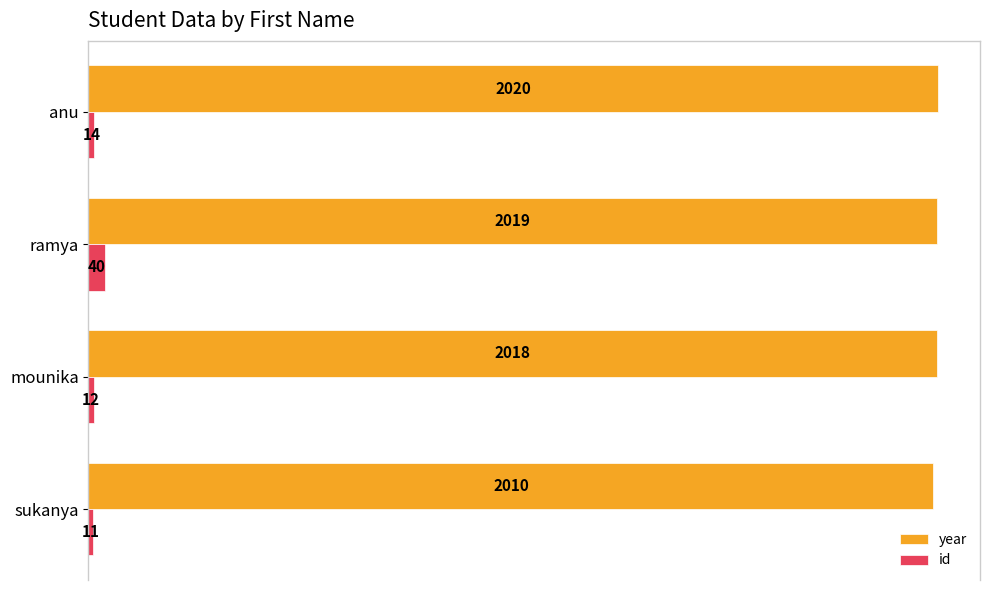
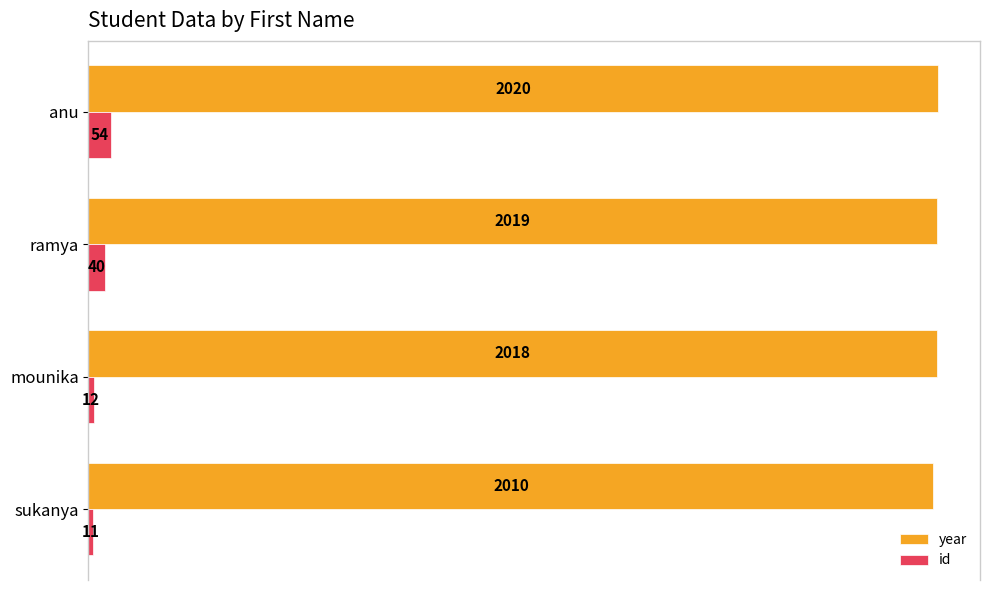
  {
    "year": {
      "anu": 2020,
      "ramya": 2019,
      "mounika": 2018,
      "sukanya": 2010
    },
    "id": {
-     "anu": 14,
+     "anu": 54,
      "ramya": 40,
      "mounika": 12,
      "sukanya": 11
    }
  }
